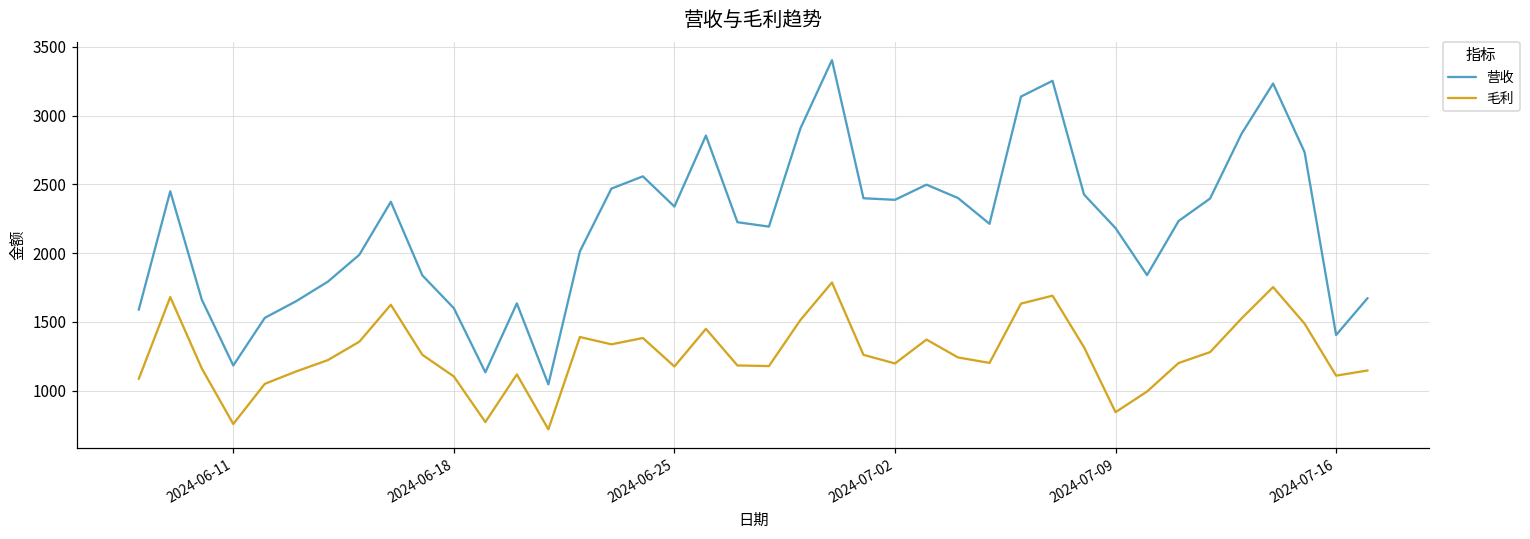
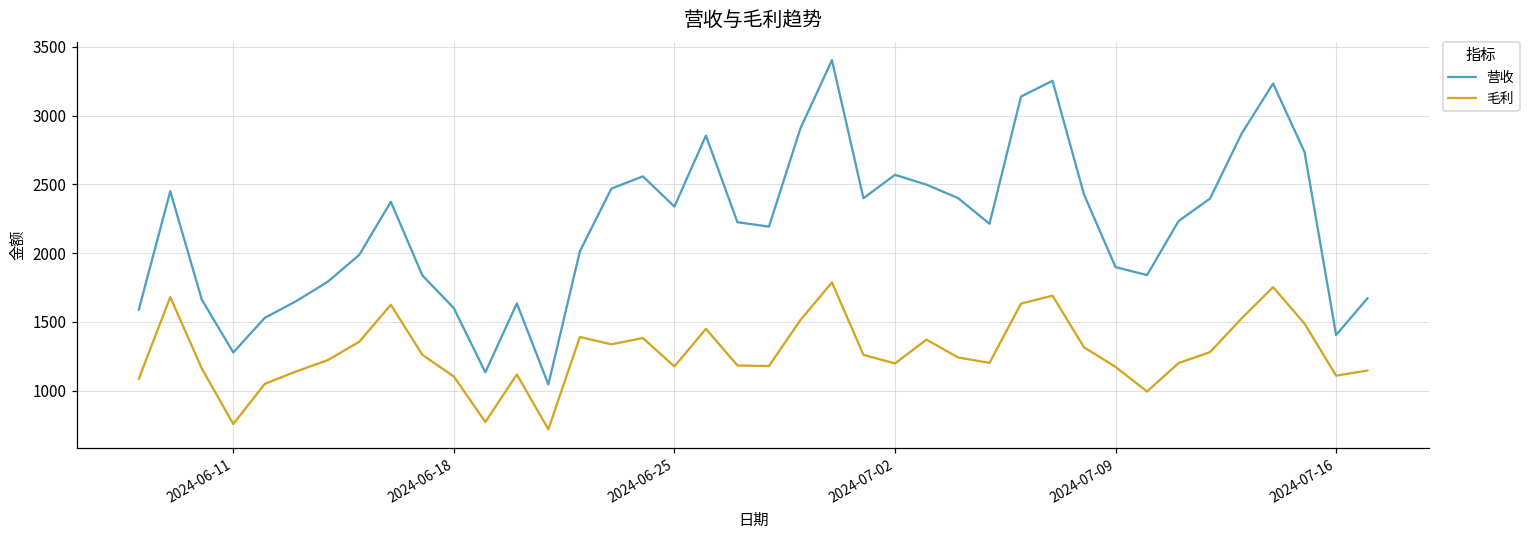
  {
    "营收": {
-     "2024-06-11": 1180,
+     "2024-06-11": 1280,
      "2024-06-18": 1600,
      "2024-06-25": 2340,
-     "2024-07-02": 2390,
-     "2024-07-09": 2180,
+     "2024-07-02": 2570,
+     "2024-07-09": 1900,
      "2024-07-16": 1400
    },
    "毛利": {
      "2024-06-11": 760,
      "2024-06-18": 1100,
      "2024-06-25": 1180,
      "2024-07-02": 1200,
-     "2024-07-09": 840,
+     "2024-07-09": 1170,
      "2024-07-16": 1110
    }
  }
